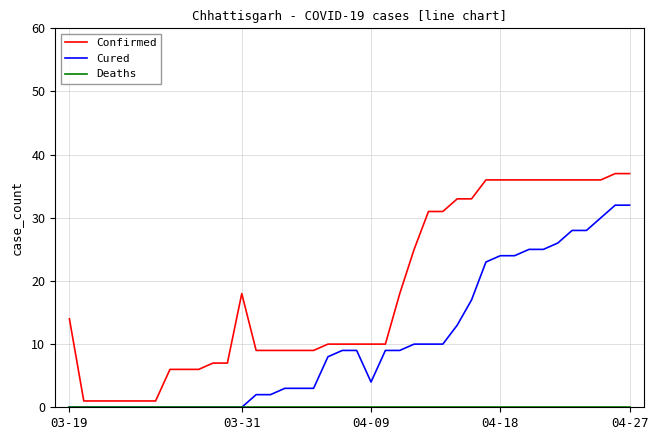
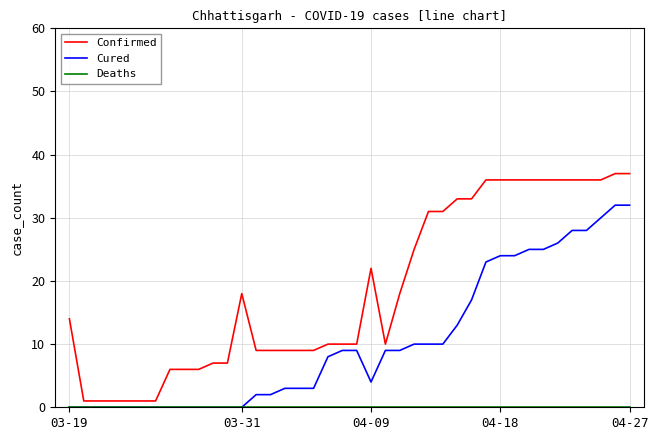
  {
    "Confirmed": {
      "03-19": 14,
      "03-31": 18,
-     "04-09": 10,
+     "04-09": 22,
      "04-18": 36,
      "04-27": 37
    },
    "Cured": {
      "04-09": 4,
      "04-18": 24,
      "04-27": 32
    },
    "Deaths": {
      "04-09": 0,
      "04-18": 0,
      "04-27": 0
    }
  }
